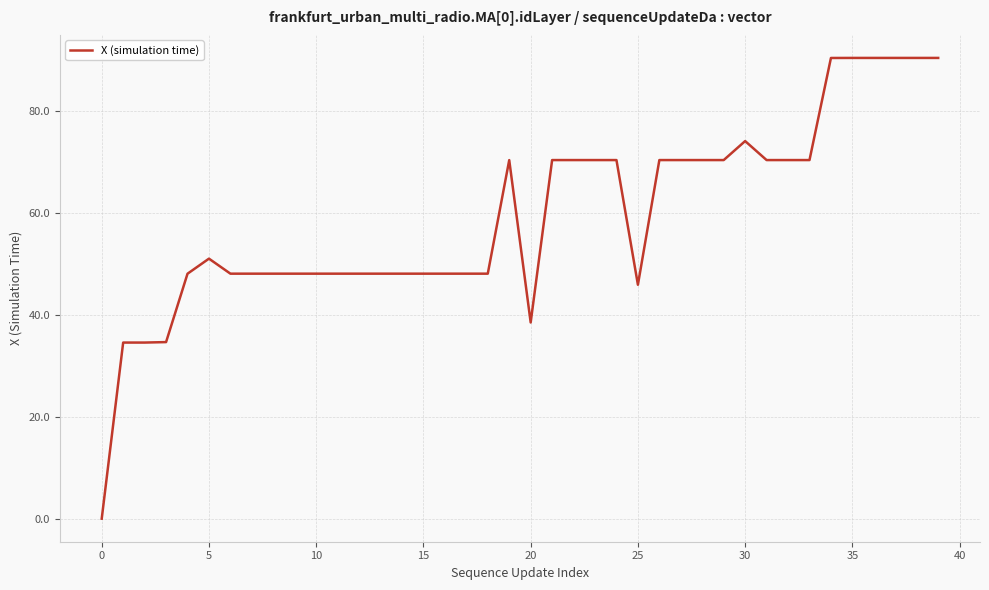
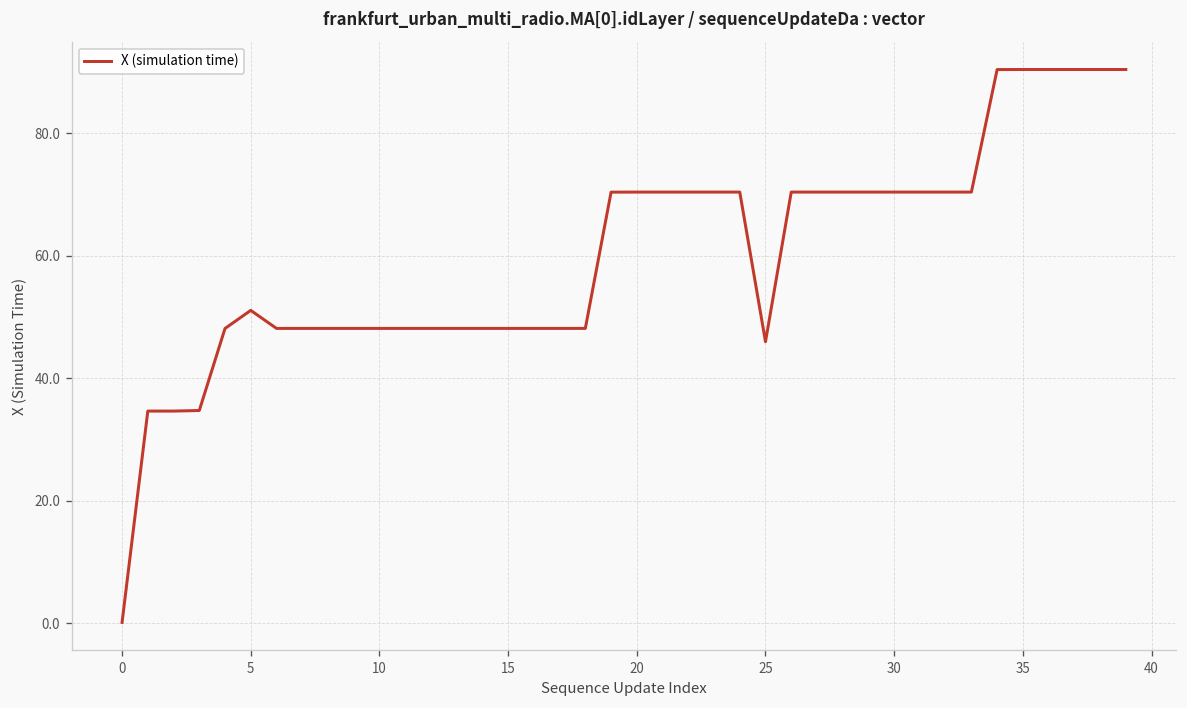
  {
    "0": 0,
    "5": 51,
    "10": 48,
    "15": 48,
-   "20": 39,
+   "20": 70,
    "25": 46,
-   "30": 74,
+   "30": 70,
    "35": 90
  }
